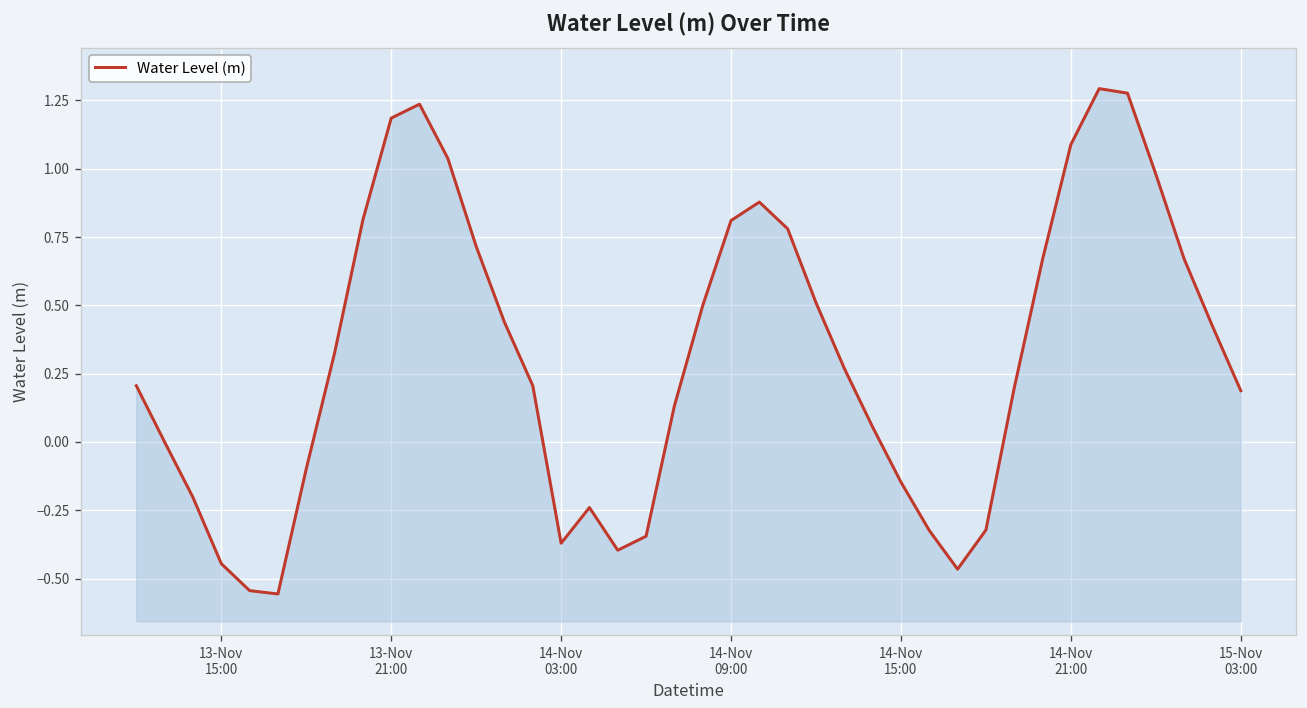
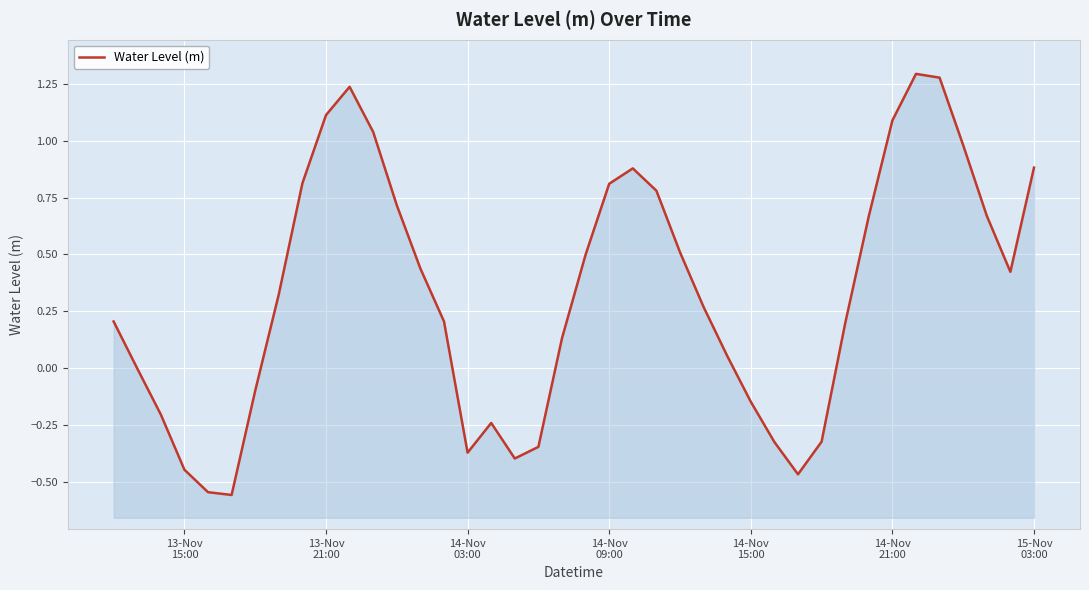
  {
    "13-Nov 15:00": -0.45,
-   "13-Nov 21:00": 1.19,
+   "13-Nov 21:00": 1.11,
    "14-Nov 03:00": -0.37,
    "14-Nov 09:00": 0.81,
    "14-Nov 15:00": -0.15,
    "14-Nov 21:00": 1.09,
-   "15-Nov 03:00": 0.19
+   "15-Nov 03:00": 0.88
  }
